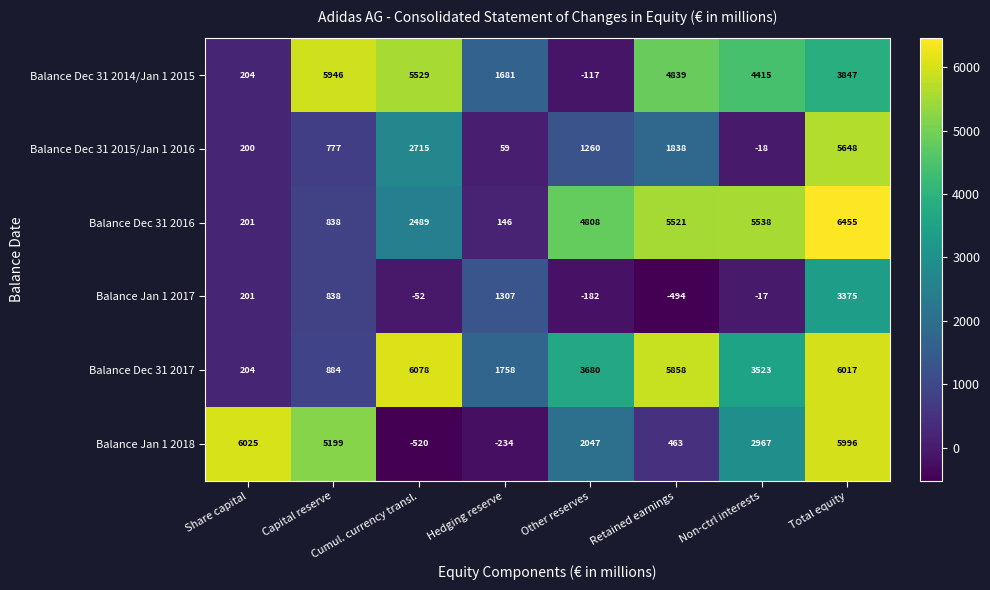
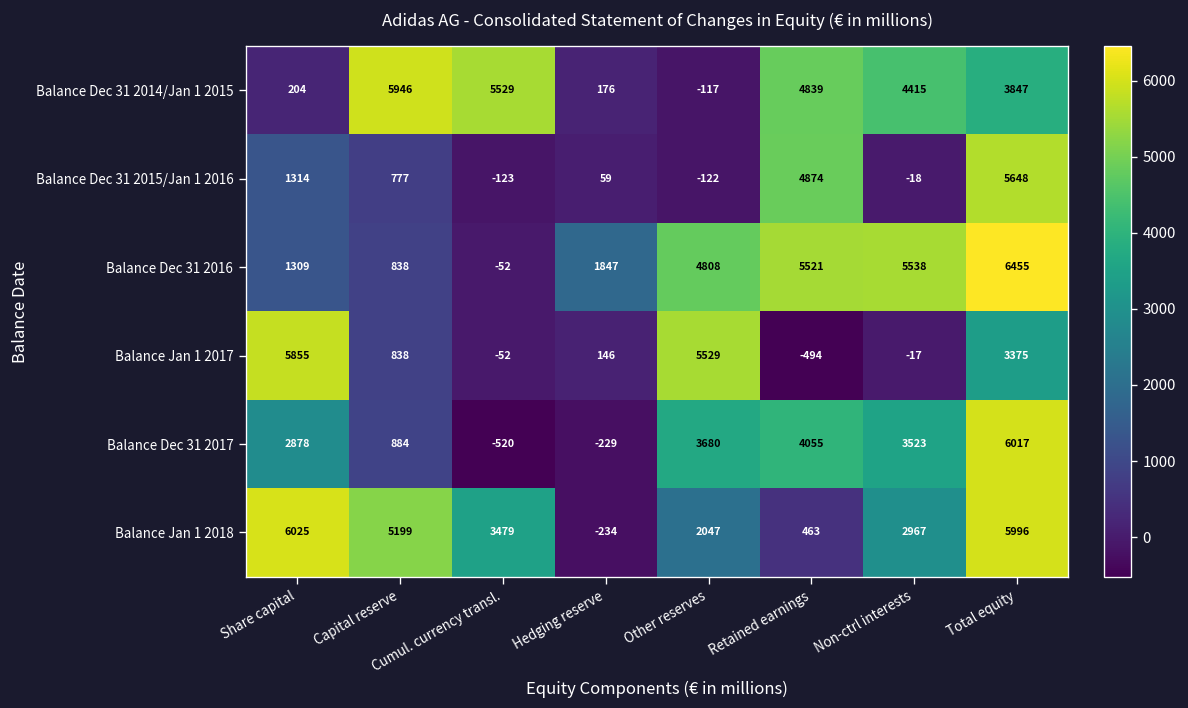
  {
    "Balance Dec 31 2014/Jan 1 2015": {
      "Share capital": 204,
      "Capital reserve": 5946,
      "Cumul. currency transl.": 5529,
-     "Hedging reserve": 1681,
+     "Hedging reserve": 176,
      "Other reserves": -117,
      "Retained earnings": 4839,
      "Non-ctrl interests": 4415,
      "Total equity": 3847
    },
    "Balance Dec 31 2015/Jan 1 2016": {
-     "Share capital": 200,
+     "Share capital": 1314,
      "Capital reserve": 777,
-     "Cumul. currency transl.": 2715,
+     "Cumul. currency transl.": -123,
      "Hedging reserve": 59,
-     "Other reserves": 1260,
-     "Retained earnings": 1838,
+     "Other reserves": -122,
+     "Retained earnings": 4874,
      "Non-ctrl interests": -18,
      "Total equity": 5648
    },
    "Balance Dec 31 2016": {
-     "Share capital": 201,
+     "Share capital": 1309,
      "Capital reserve": 838,
-     "Cumul. currency transl.": 2489,
-     "Hedging reserve": 146,
+     "Cumul. currency transl.": -52,
+     "Hedging reserve": 1847,
      "Other reserves": 4808,
      "Retained earnings": 5521,
      "Non-ctrl interests": 5538,
      "Total equity": 6455
    },
    "Balance Jan 1 2017": {
-     "Share capital": 201,
+     "Share capital": 5855,
      "Capital reserve": 838,
      "Cumul. currency transl.": -52,
-     "Hedging reserve": 1307,
-     "Other reserves": -182,
+     "Hedging reserve": 146,
+     "Other reserves": 5529,
      "Retained earnings": -494,
      "Non-ctrl interests": -17,
      "Total equity": 3375
    },
    "Balance Dec 31 2017": {
-     "Share capital": 204,
+     "Share capital": 2878,
      "Capital reserve": 884,
-     "Cumul. currency transl.": 6078,
-     "Hedging reserve": 1758,
+     "Cumul. currency transl.": -520,
+     "Hedging reserve": -229,
      "Other reserves": 3680,
-     "Retained earnings": 5858,
+     "Retained earnings": 4055,
      "Non-ctrl interests": 3523,
      "Total equity": 6017
    },
    "Balance Jan 1 2018": {
      "Share capital": 6025,
      "Capital reserve": 5199,
-     "Cumul. currency transl.": -520,
+     "Cumul. currency transl.": 3479,
      "Hedging reserve": -234,
      "Other reserves": 2047,
      "Retained earnings": 463,
      "Non-ctrl interests": 2967,
      "Total equity": 5996
    }
  }
